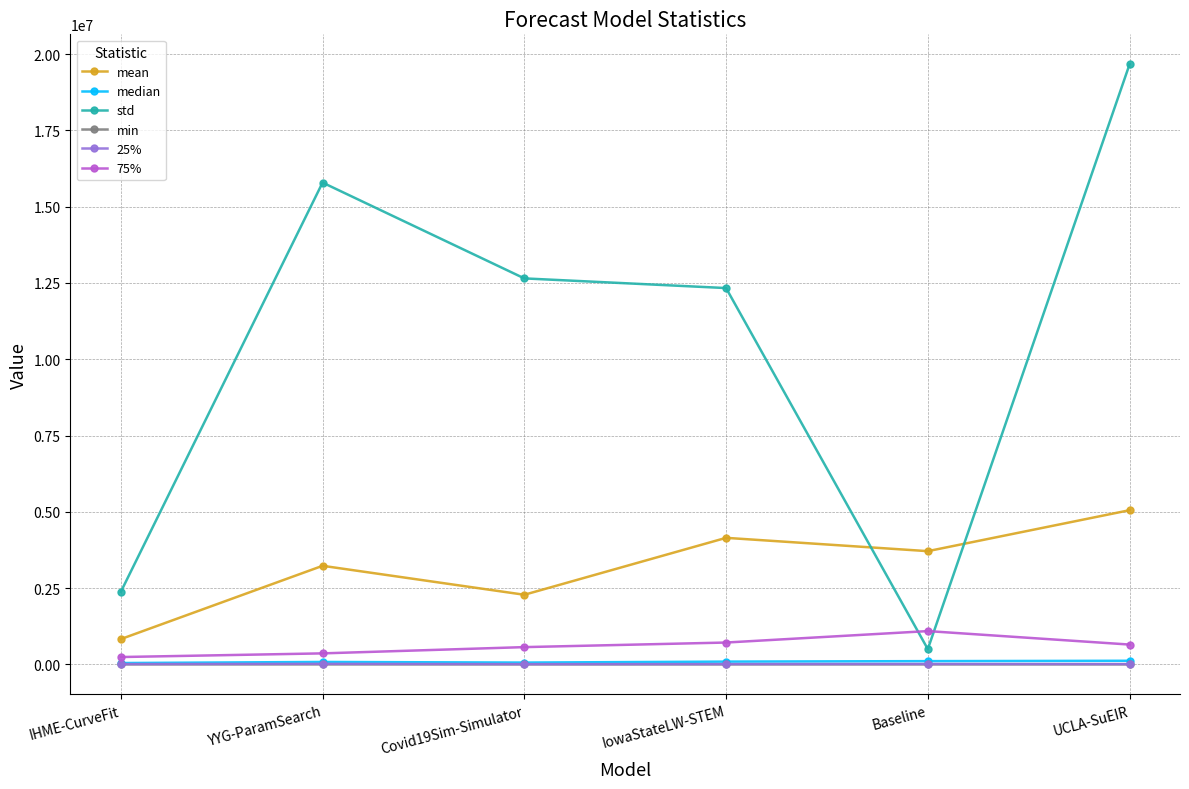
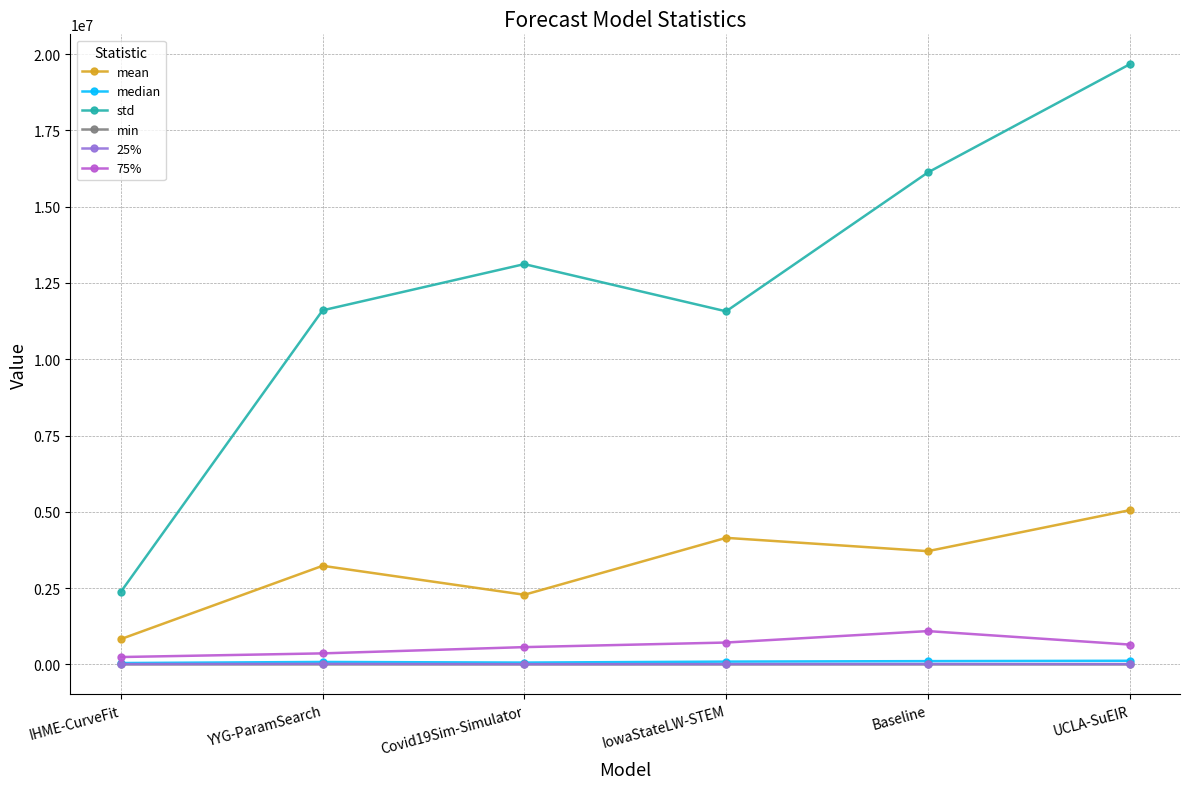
  {
    "mean": {
      "IHME-CurveFit": 800000,
      "YYG-ParamSearch": 3200000,
      "Covid19Sim-Simulator": 2300000,
      "IowaStateLW-STEM": 4100000,
      "Baseline": 3700000,
      "UCLA-SuEIR": 5100000
    },
    "median": {
      "Baseline": 100000,
      "UCLA-SuEIR": 100000
    },
    "std": {
      "IHME-CurveFit": 2400000,
-     "YYG-ParamSearch": 15800000,
-     "Covid19Sim-Simulator": 12600000,
-     "IowaStateLW-STEM": 12300000,
-     "Baseline": 500000,
+     "YYG-ParamSearch": 11600000,
+     "Covid19Sim-Simulator": 13100000,
+     "IowaStateLW-STEM": 11600000,
+     "Baseline": 16100000,
      "UCLA-SuEIR": 19700000
    }
  }
